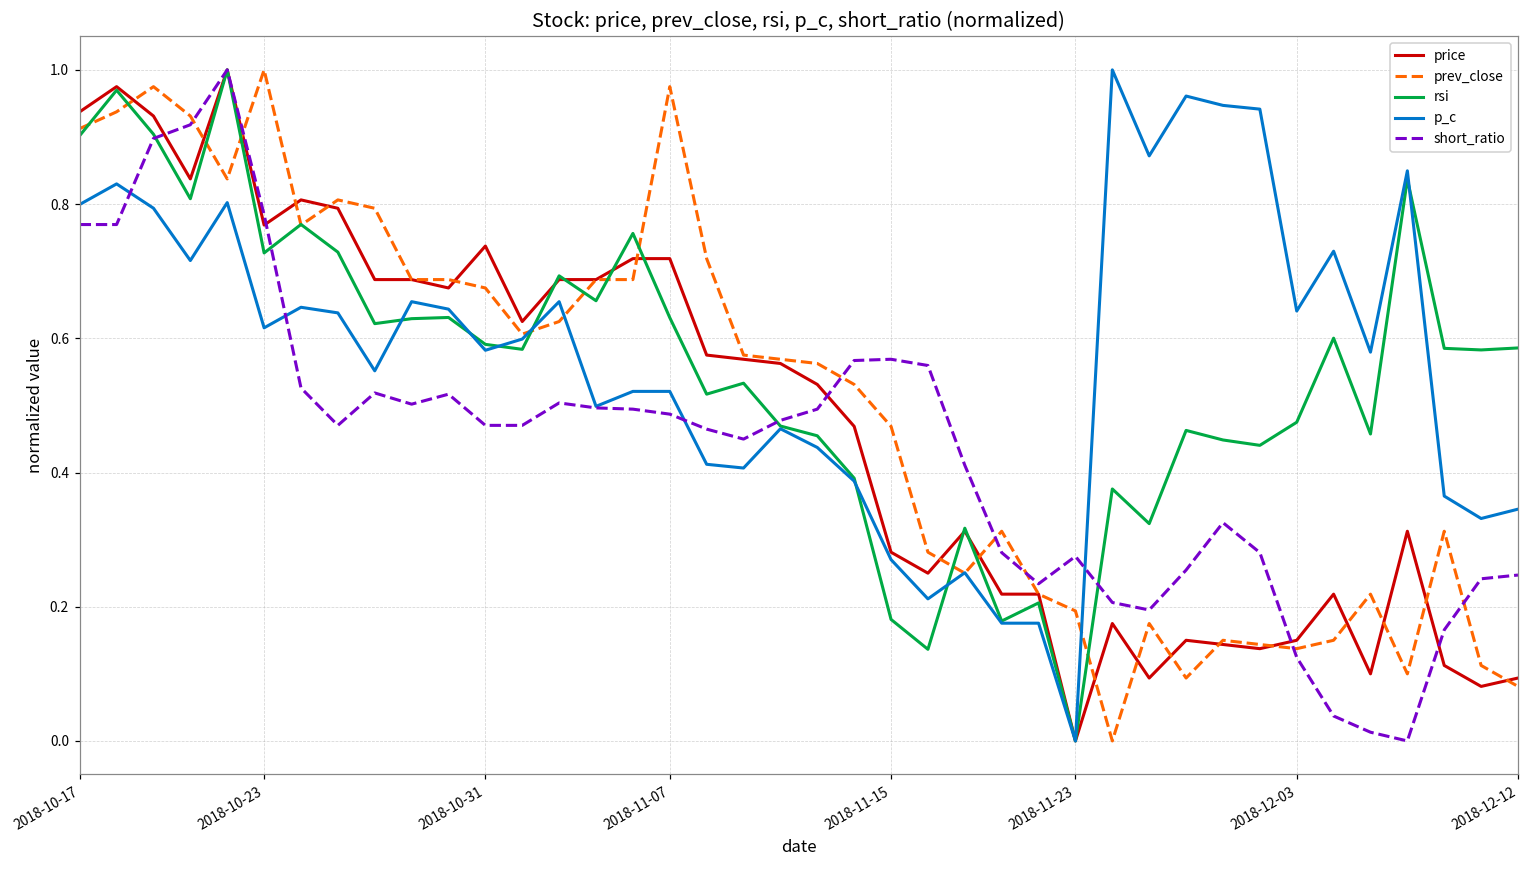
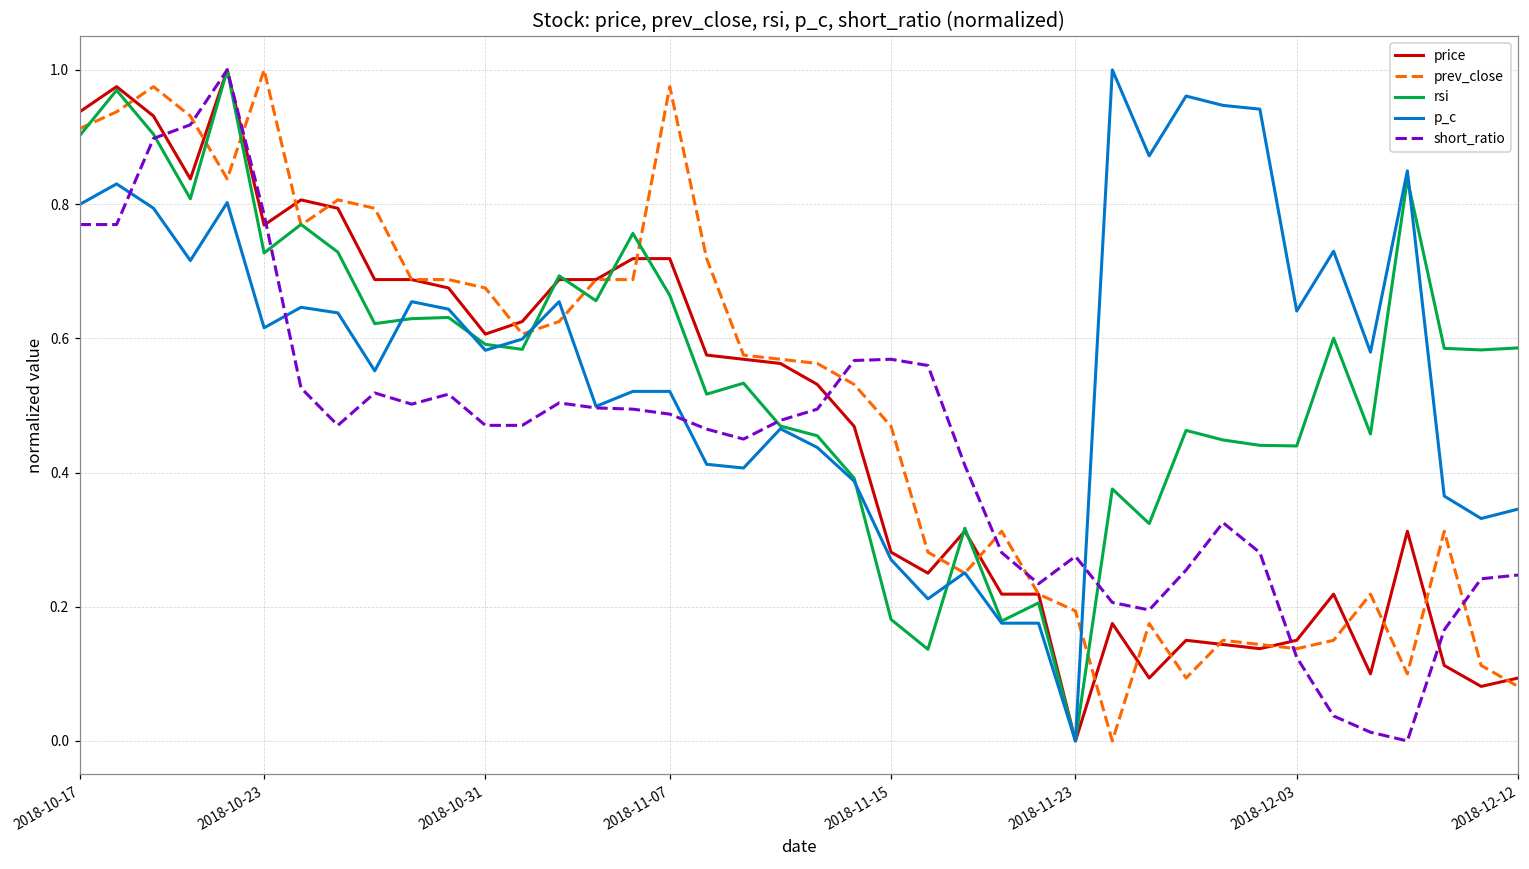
  {
    "price": {
      "2018-10-23": 0.77,
-     "2018-10-31": 0.74,
+     "2018-10-31": 0.61,
      "2018-11-07": 0.72,
      "2018-11-15": 0.28,
      "2018-12-03": 0.15,
      "2018-12-12": 0.09
    },
    "prev_close": {
      "2018-10-23": 1.00,
      "2018-10-31": 0.68,
      "2018-11-07": 0.98,
      "2018-11-15": 0.47,
      "2018-11-23": 0.19,
      "2018-12-03": 0.14,
      "2018-12-12": 0.08
    },
    "rsi": {
      "2018-10-23": 0.73,
      "2018-10-31": 0.59,
-     "2018-11-07": 0.63,
+     "2018-11-07": 0.66,
      "2018-11-15": 0.18,
-     "2018-12-03": 0.47,
+     "2018-12-03": 0.44,
      "2018-12-12": 0.59
    },
    "p_c": {
      "2018-10-23": 0.62,
      "2018-10-31": 0.58,
      "2018-11-07": 0.52,
      "2018-11-15": 0.27,
      "2018-12-03": 0.64,
      "2018-12-12": 0.35
    },
    "short_ratio": {
      "2018-10-23": 0.78,
      "2018-10-31": 0.47,
      "2018-11-07": 0.49,
      "2018-11-15": 0.57,
      "2018-11-23": 0.28,
      "2018-12-03": 0.12,
      "2018-12-12": 0.25
    }
  }
